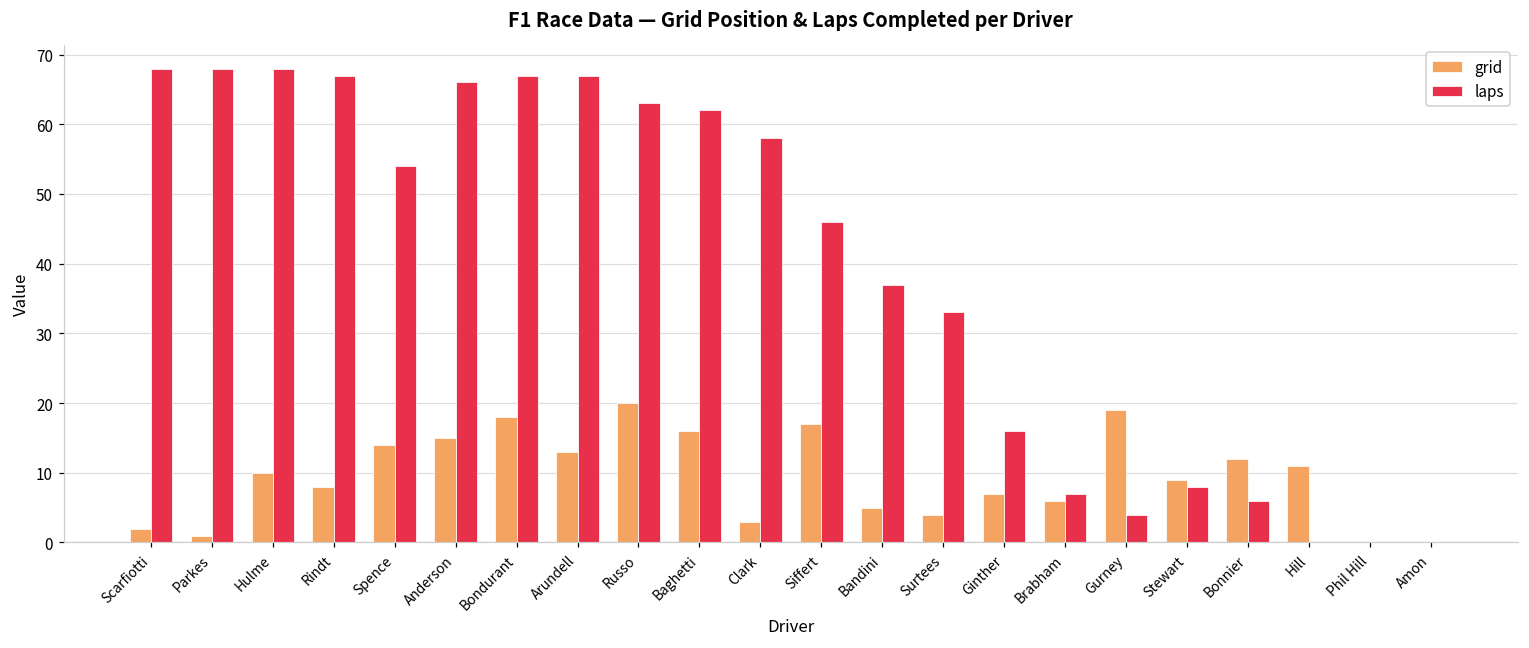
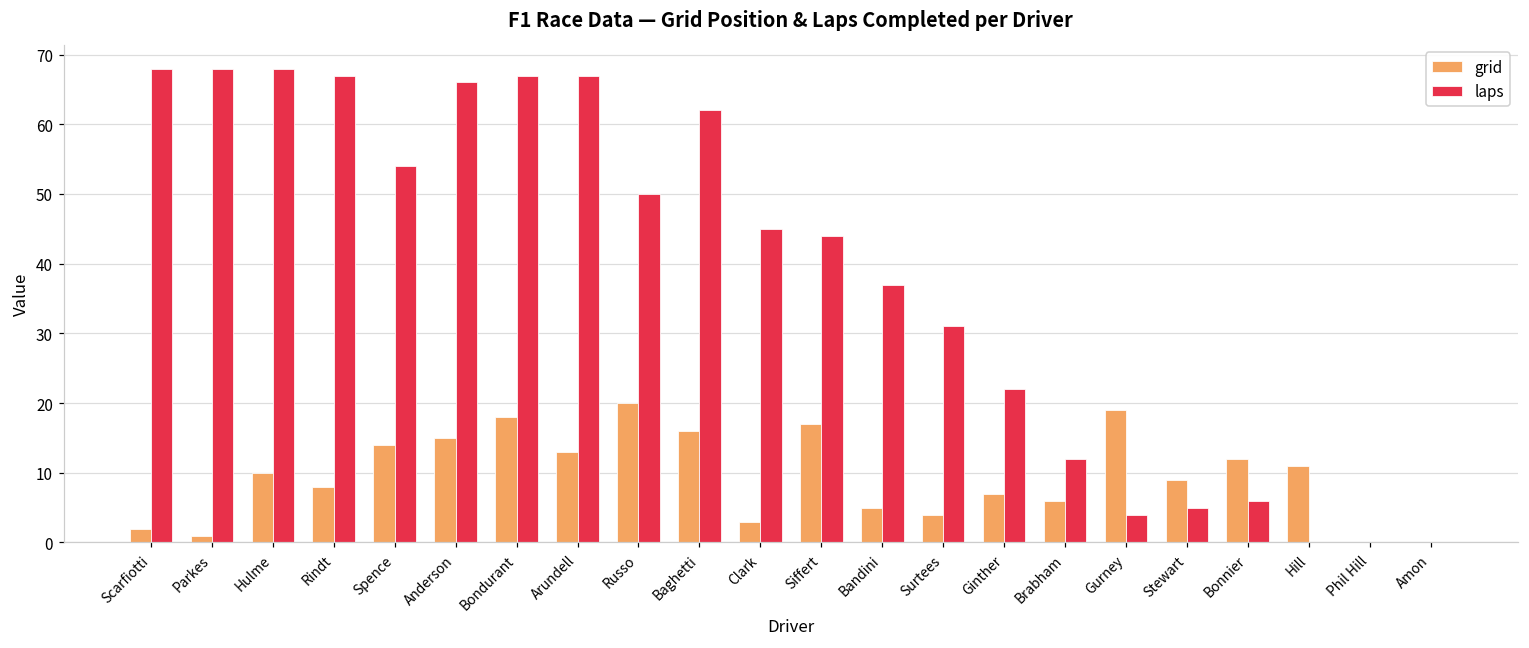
  {
    "grid": {
      "Scarfiotti": 2,
      "Parkes": 1,
      "Hulme": 10,
      "Rindt": 8,
      "Spence": 14,
      "Anderson": 15,
      "Bondurant": 18,
      "Arundell": 13,
      "Russo": 20,
      "Baghetti": 16,
      "Clark": 3,
      "Siffert": 17,
      "Bandini": 5,
      "Surtees": 4,
      "Ginther": 7,
      "Brabham": 6,
      "Gurney": 19,
      "Stewart": 9,
      "Bonnier": 12,
      "Hill": 11,
      "Phil Hill": 0,
      "Amon": 0
    },
    "laps": {
      "Scarfiotti": 68,
      "Parkes": 68,
      "Hulme": 68,
      "Rindt": 67,
      "Spence": 54,
      "Anderson": 66,
      "Bondurant": 67,
      "Arundell": 67,
-     "Russo": 63,
+     "Russo": 50,
      "Baghetti": 62,
-     "Clark": 58,
-     "Siffert": 46,
+     "Clark": 45,
+     "Siffert": 44,
      "Bandini": 37,
-     "Surtees": 33,
-     "Ginther": 16,
-     "Brabham": 7,
+     "Surtees": 31,
+     "Ginther": 22,
+     "Brabham": 12,
      "Gurney": 4,
-     "Stewart": 8,
+     "Stewart": 5,
      "Bonnier": 6,
      "Hill": 0,
      "Phil Hill": 0,
      "Amon": 0
    }
  }
